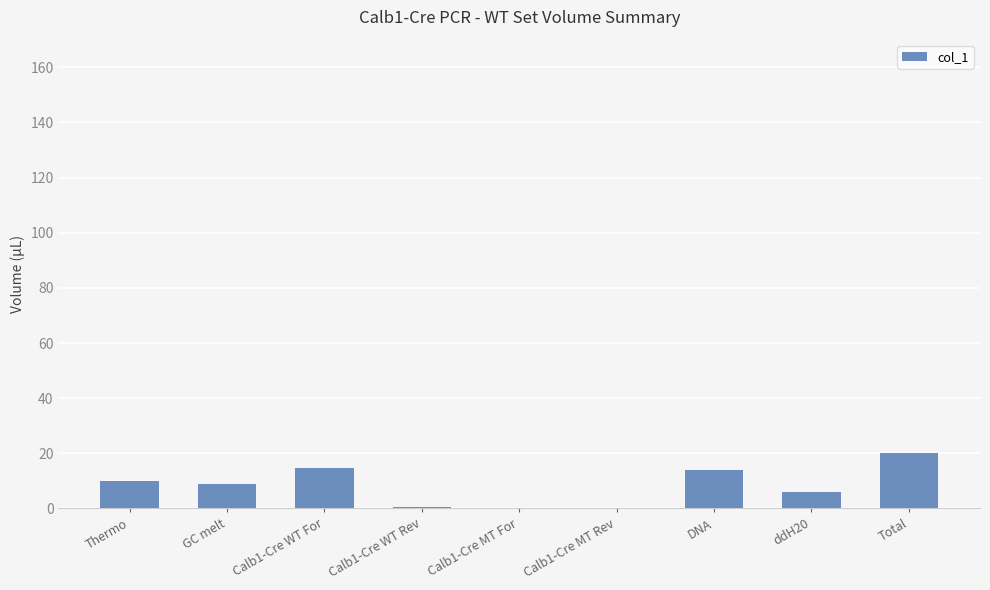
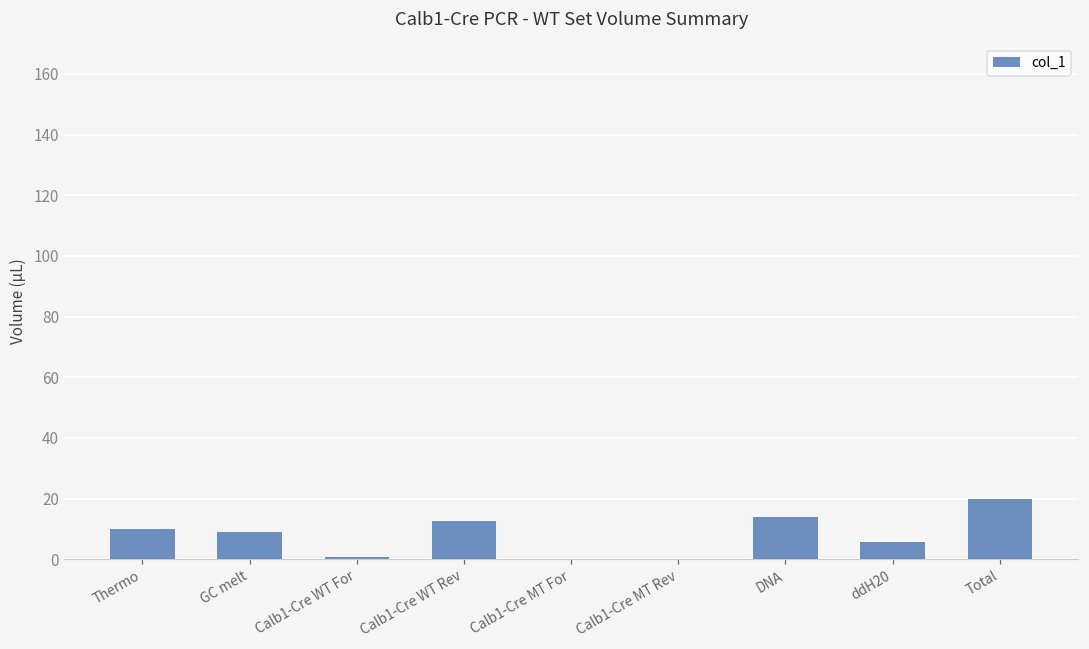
  {
    "Thermo": 10,
    "GC melt": 9,
-   "Calb1-Cre WT For": 15,
-   "Calb1-Cre WT Rev": 1,
+   "Calb1-Cre WT For": 1,
+   "Calb1-Cre WT Rev": 13,
    "Calb1-Cre MT For": 0,
    "Calb1-Cre MT Rev": 0,
    "DNA": 14,
    "ddH20": 6,
    "Total": 20
  }
